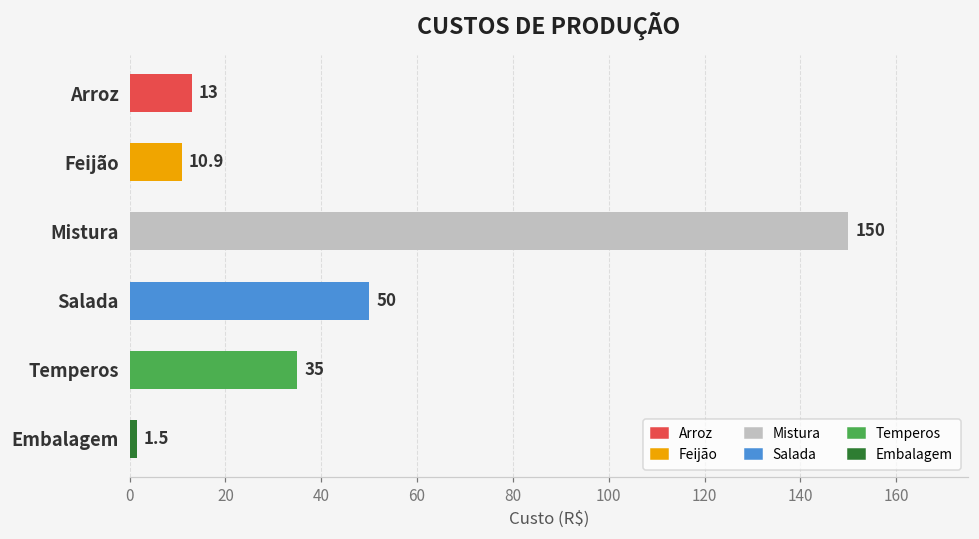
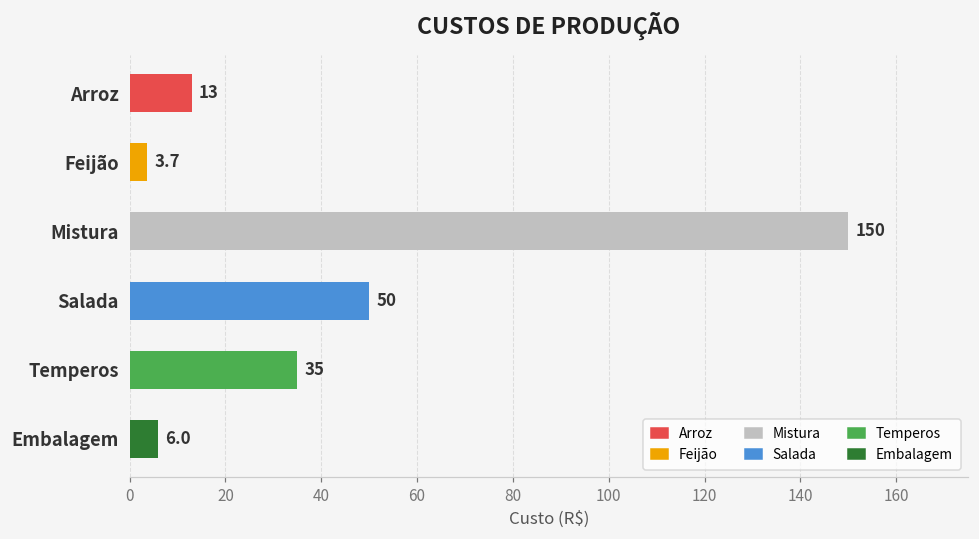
  {
    "Arroz": 13,
-   "Feijão": 10.9,
+   "Feijão": 3.7,
    "Mistura": 150,
    "Salada": 50,
    "Temperos": 35,
-   "Embalagem": 1.5
+   "Embalagem": 6.0
  }
